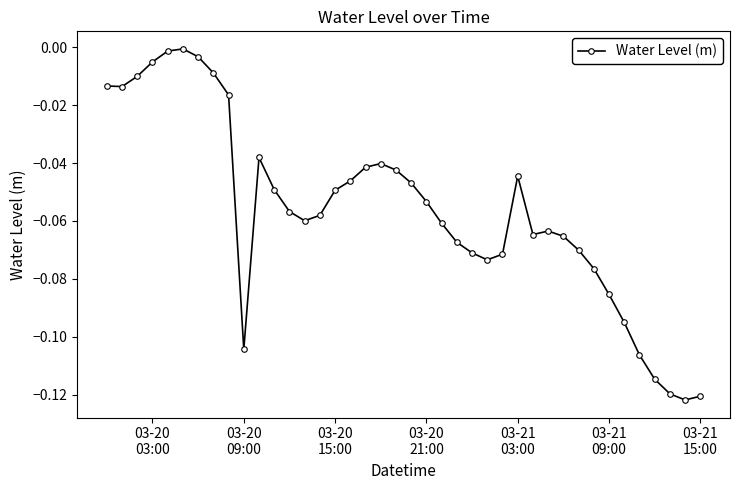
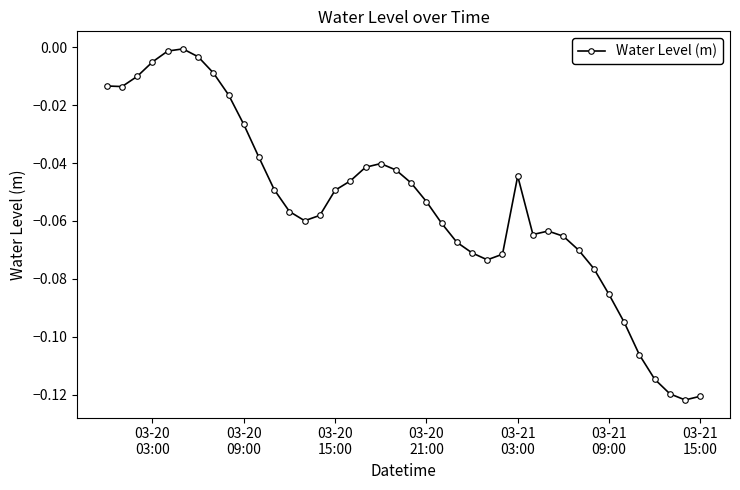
  {
    "03-20 03:00": -0.005,
-   "03-20 09:00": -0.104,
+   "03-20 09:00": -0.027,
    "03-20 15:00": -0.049,
    "03-20 21:00": -0.053,
    "03-21 03:00": -0.044,
    "03-21 09:00": -0.085,
    "03-21 15:00": -0.121
  }
